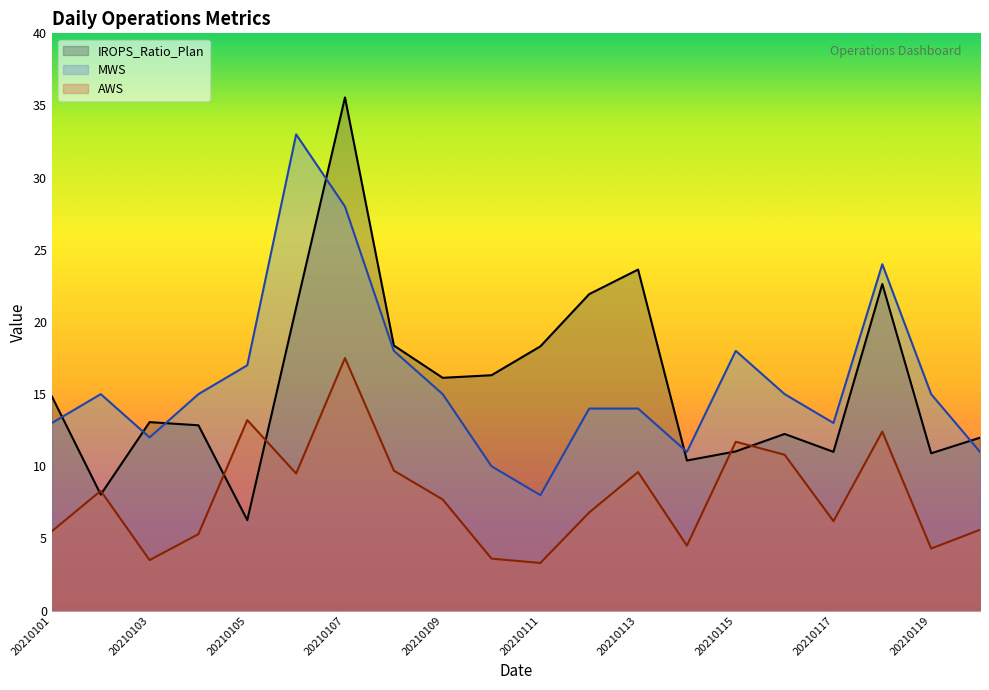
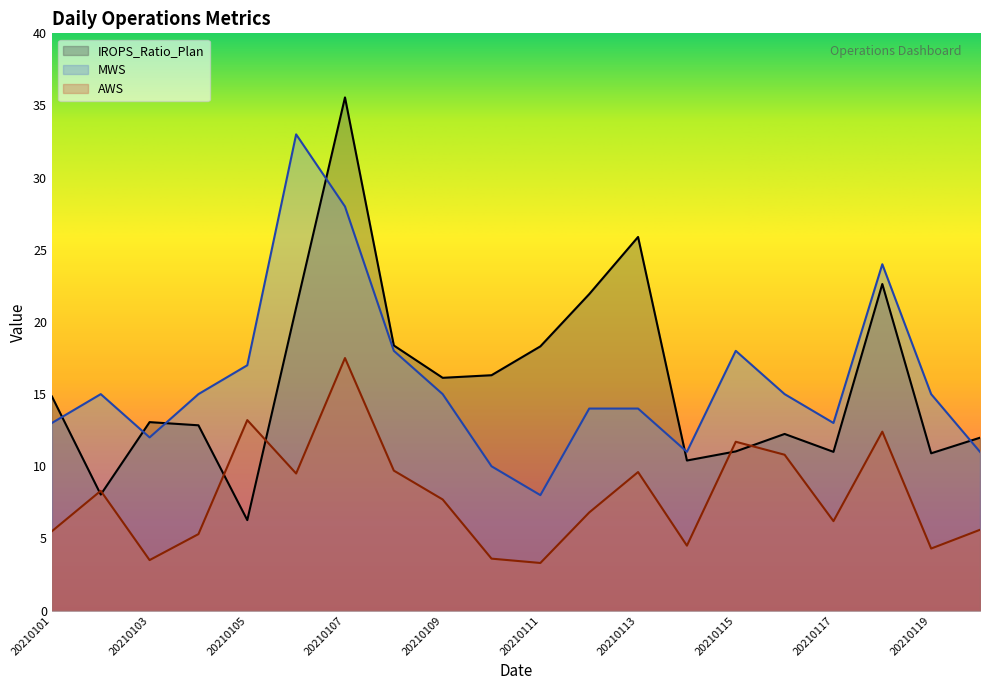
  {
    "IROPS_Ratio_Plan": {
      "20210101": 14.8,
      "20210103": 13.1,
      "20210105": 6.3,
      "20210107": 35.6,
      "20210109": 16.1,
      "20210111": 18.3,
-     "20210113": 23.6,
+     "20210113": 25.9,
      "20210115": 11.0,
      "20210117": 11.0,
      "20210119": 10.9
    },
    "MWS": {
      "20210101": 13.0,
      "20210103": 12.0,
      "20210105": 17.0,
      "20210107": 28.0,
      "20210109": 15.0,
      "20210111": 8.0,
      "20210113": 14.0,
      "20210115": 18.0,
      "20210117": 13.0,
      "20210119": 15.0
    },
    "AWS": {
      "20210101": 5.5,
      "20210103": 3.5,
      "20210105": 13.2,
      "20210107": 17.5,
      "20210109": 7.7,
      "20210111": 3.3,
      "20210113": 9.6,
      "20210115": 11.7,
      "20210117": 6.2,
      "20210119": 4.3
    }
  }
